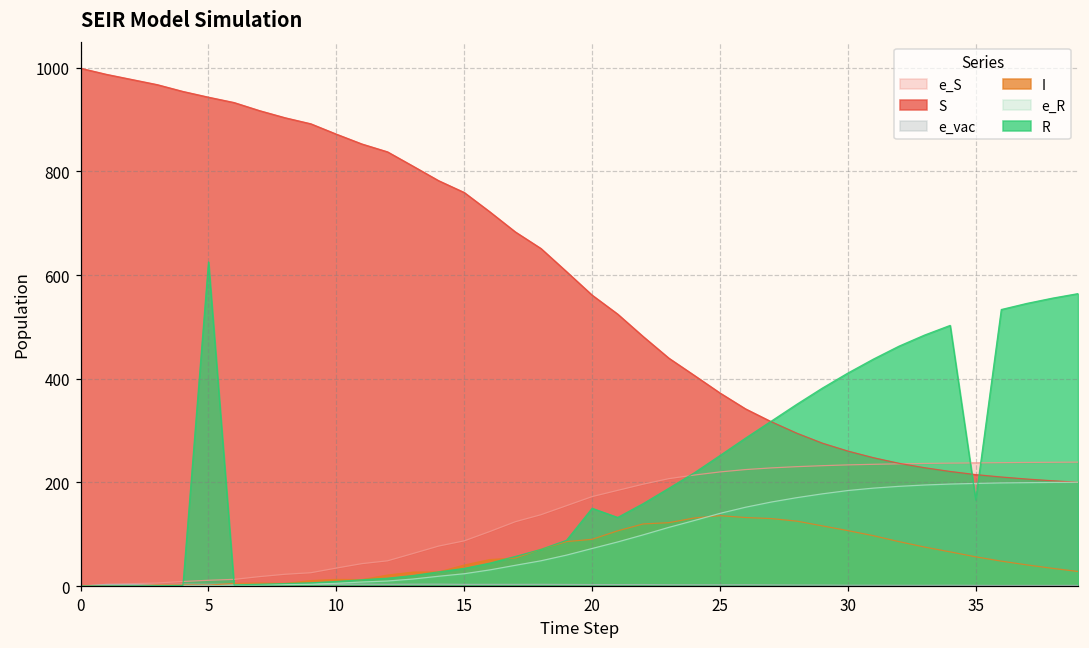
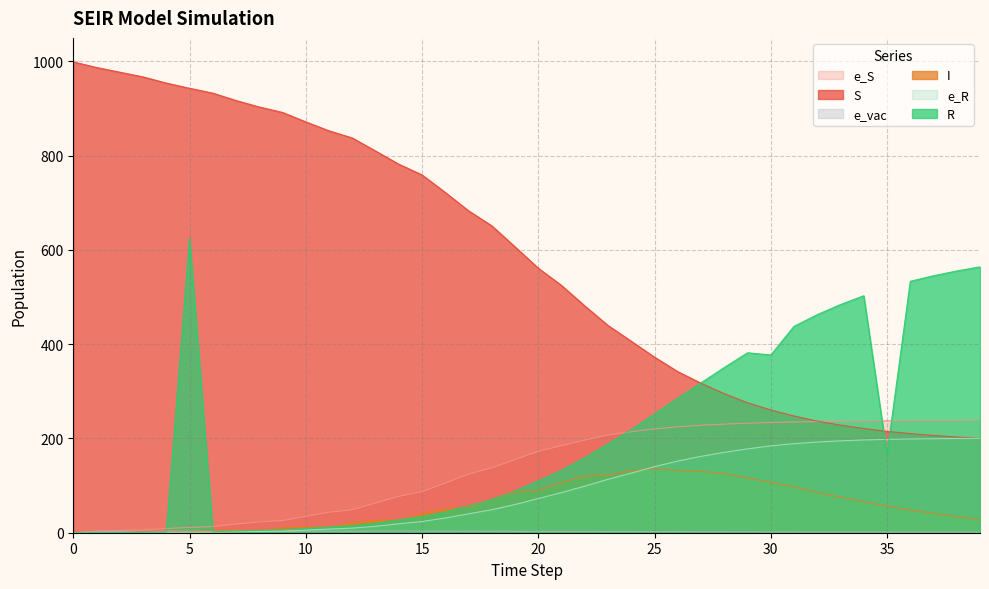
  {
    "R": {
      "5": 630,
      "15": 30,
-     "20": 150,
+     "20": 110,
      "25": 250,
-     "30": 410,
+     "30": 380,
      "35": 170
    }
  }
